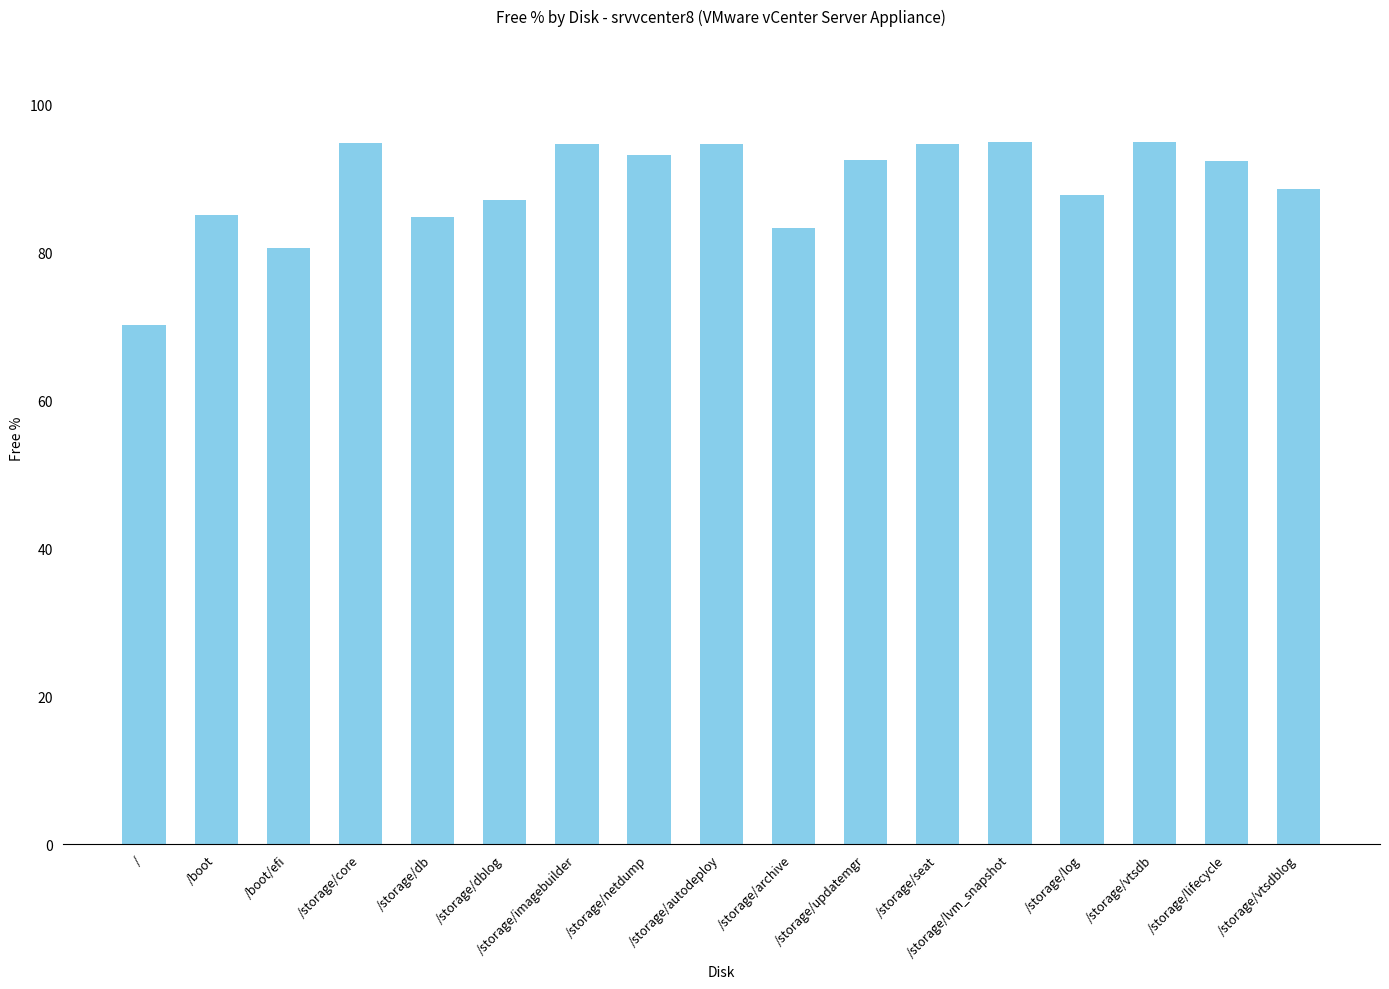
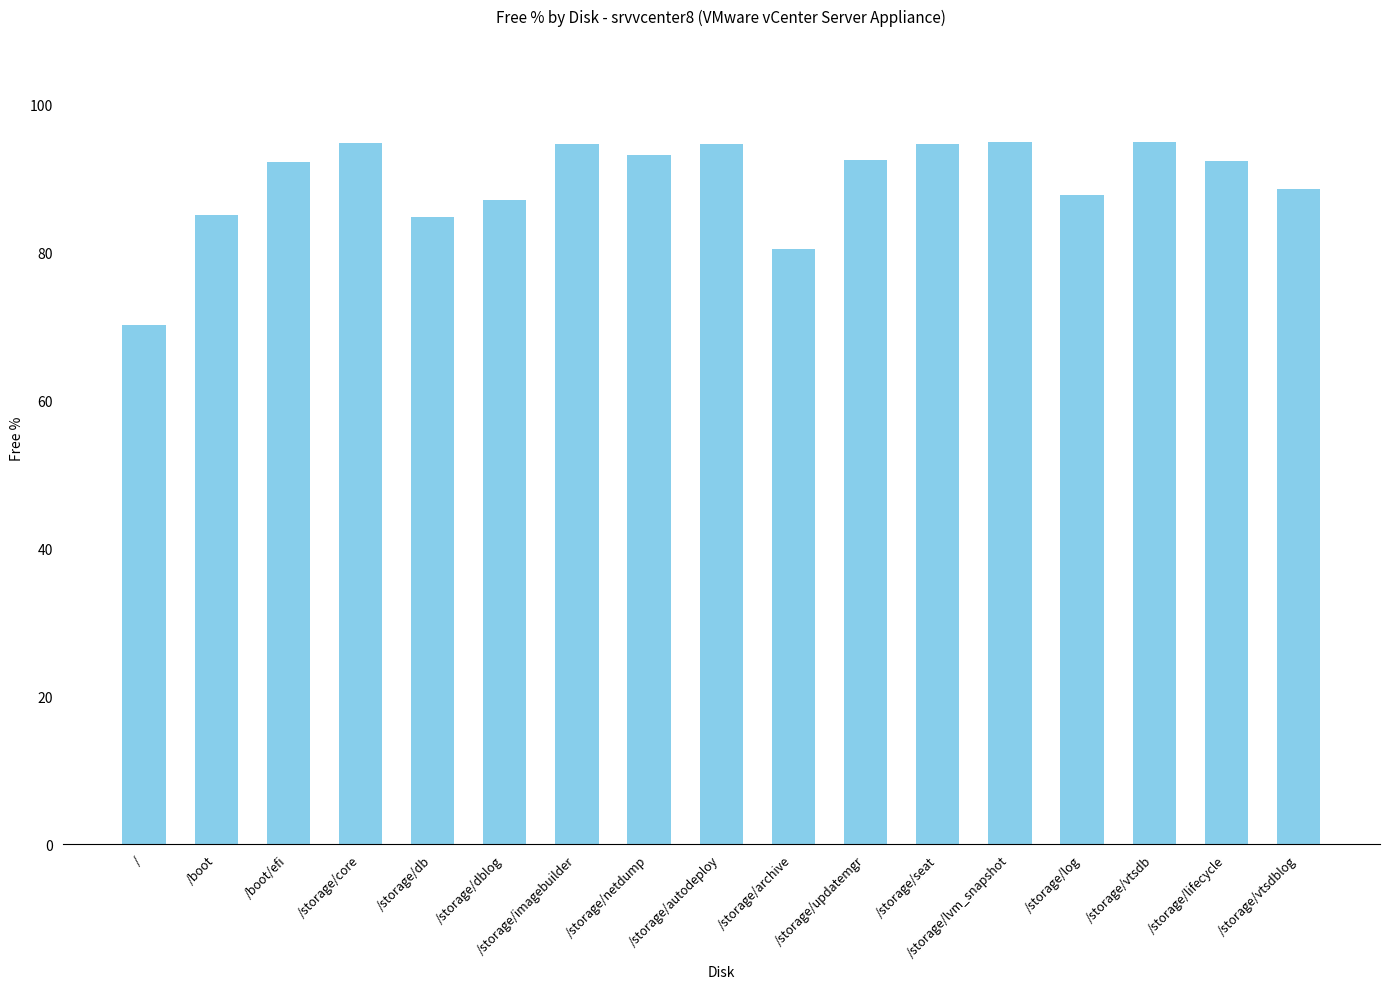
  {
    "/": 70,
    "/boot": 85,
-   "/boot/efi": 81,
+   "/boot/efi": 92,
    "/storage/core": 95,
    "/storage/db": 85,
    "/storage/dblog": 87,
    "/storage/imagebuilder": 95,
    "/storage/netdump": 93,
    "/storage/autodeploy": 95,
-   "/storage/archive": 83,
+   "/storage/archive": 80,
    "/storage/updatemgr": 93,
    "/storage/seat": 95,
    "/storage/lvm_snapshot": 95,
    "/storage/log": 88,
    "/storage/vtsdb": 95,
    "/storage/lifecycle": 92,
    "/storage/vtsdblog": 89
  }
